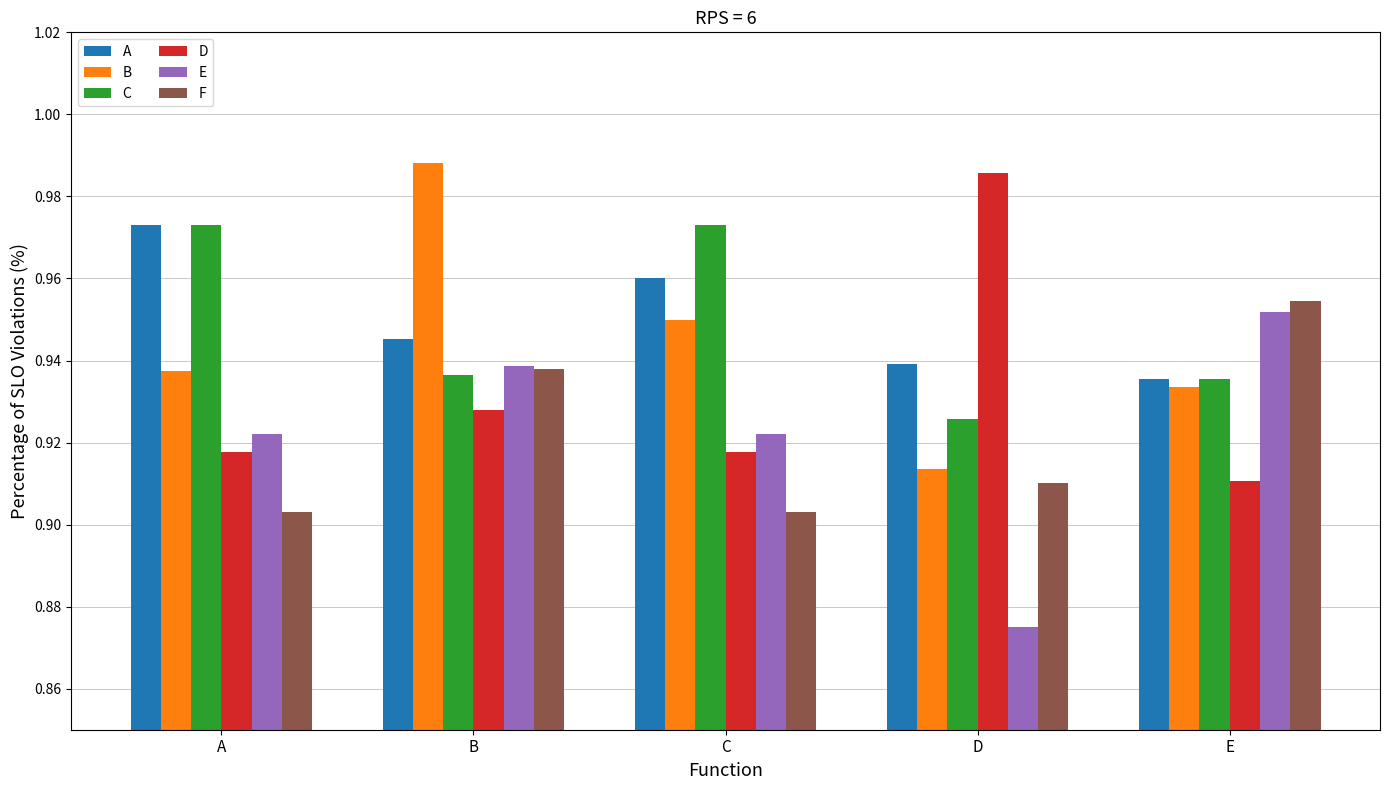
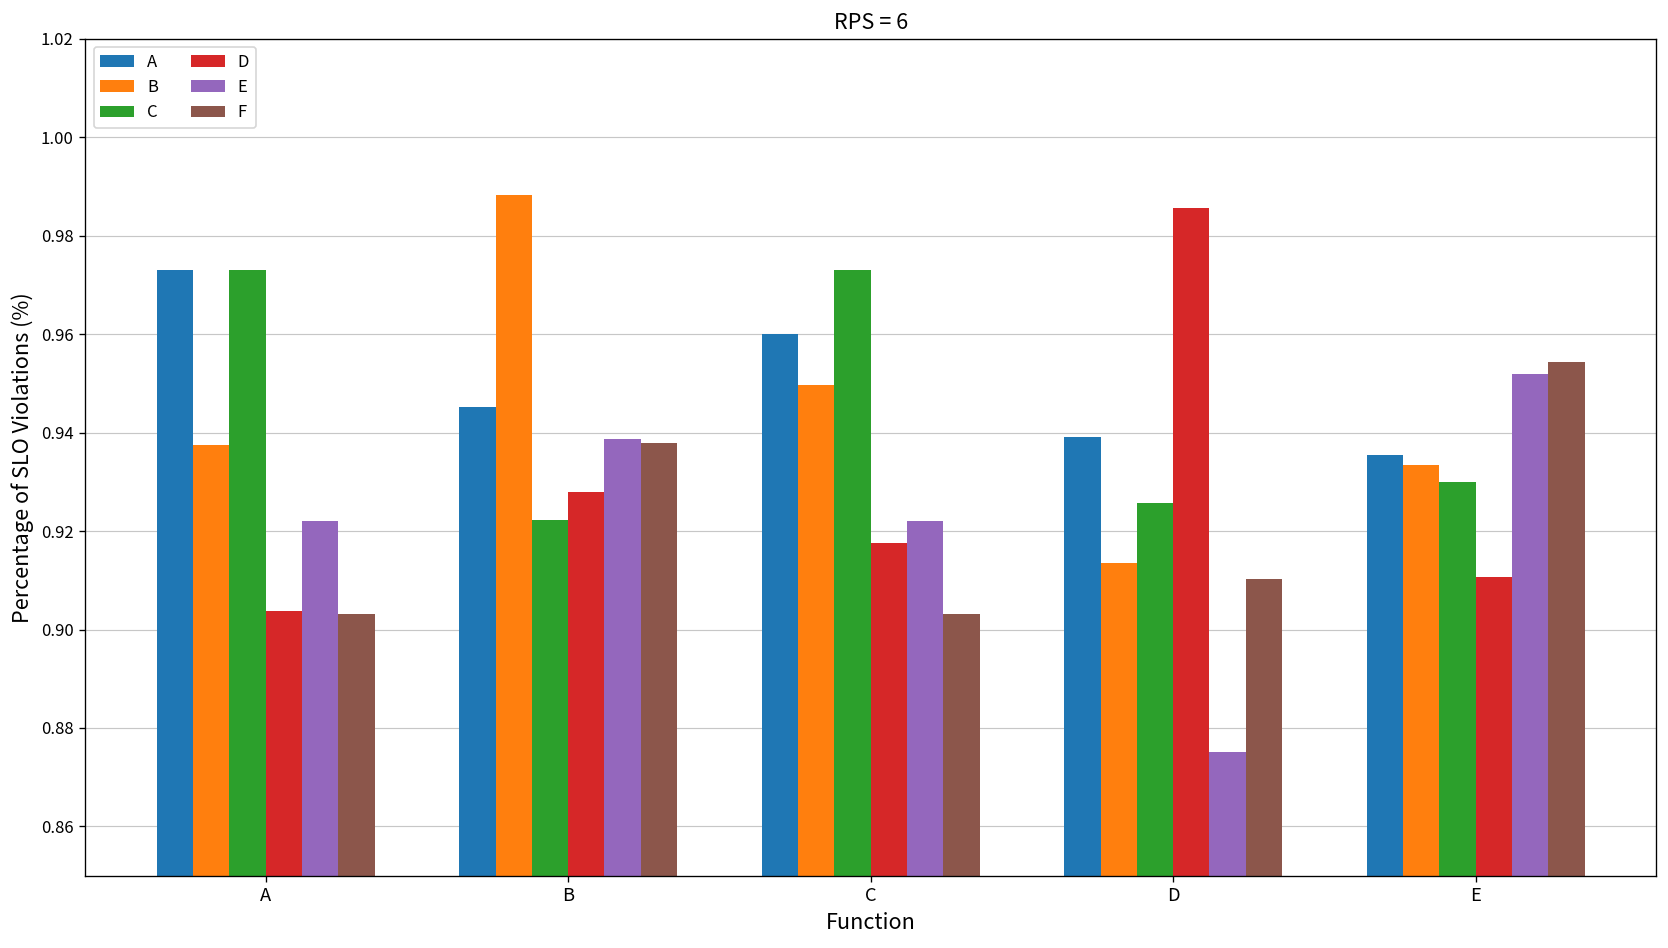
  {
    "A": {
      "A": 0.973,
      "B": 0.945,
      "C": 0.960,
      "D": 0.939,
      "E": 0.936
    },
    "B": {
      "A": 0.937,
      "B": 0.988,
      "C": 0.950,
      "D": 0.914,
      "E": 0.934
    },
    "C": {
      "A": 0.973,
-     "B": 0.937,
+     "B": 0.922,
      "C": 0.973,
      "D": 0.926,
-     "E": 0.936
+     "E": 0.930
    },
    "D": {
-     "A": 0.918,
+     "A": 0.904,
      "B": 0.928,
      "C": 0.918,
      "D": 0.986,
      "E": 0.911
    },
    "E": {
      "A": 0.922,
      "B": 0.939,
      "C": 0.922,
      "D": 0.875,
      "E": 0.952
    },
    "F": {
      "A": 0.903,
      "B": 0.938,
      "C": 0.903,
      "D": 0.910,
      "E": 0.954
    }
  }
